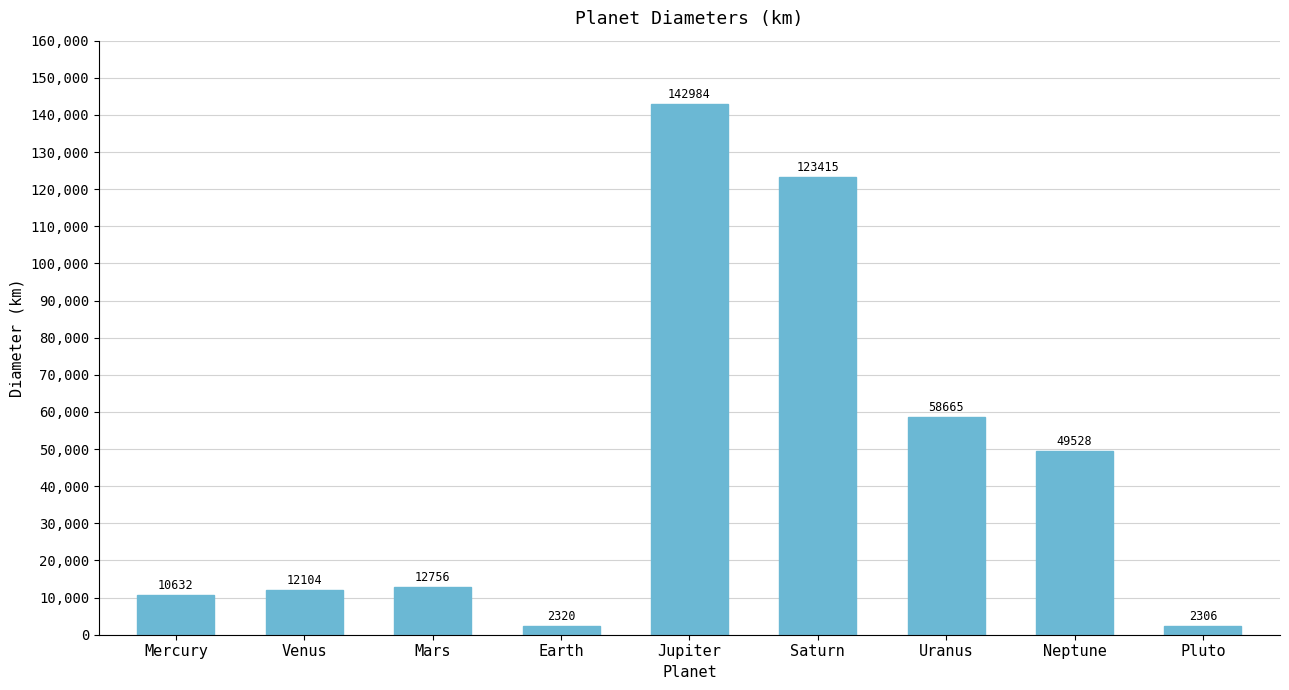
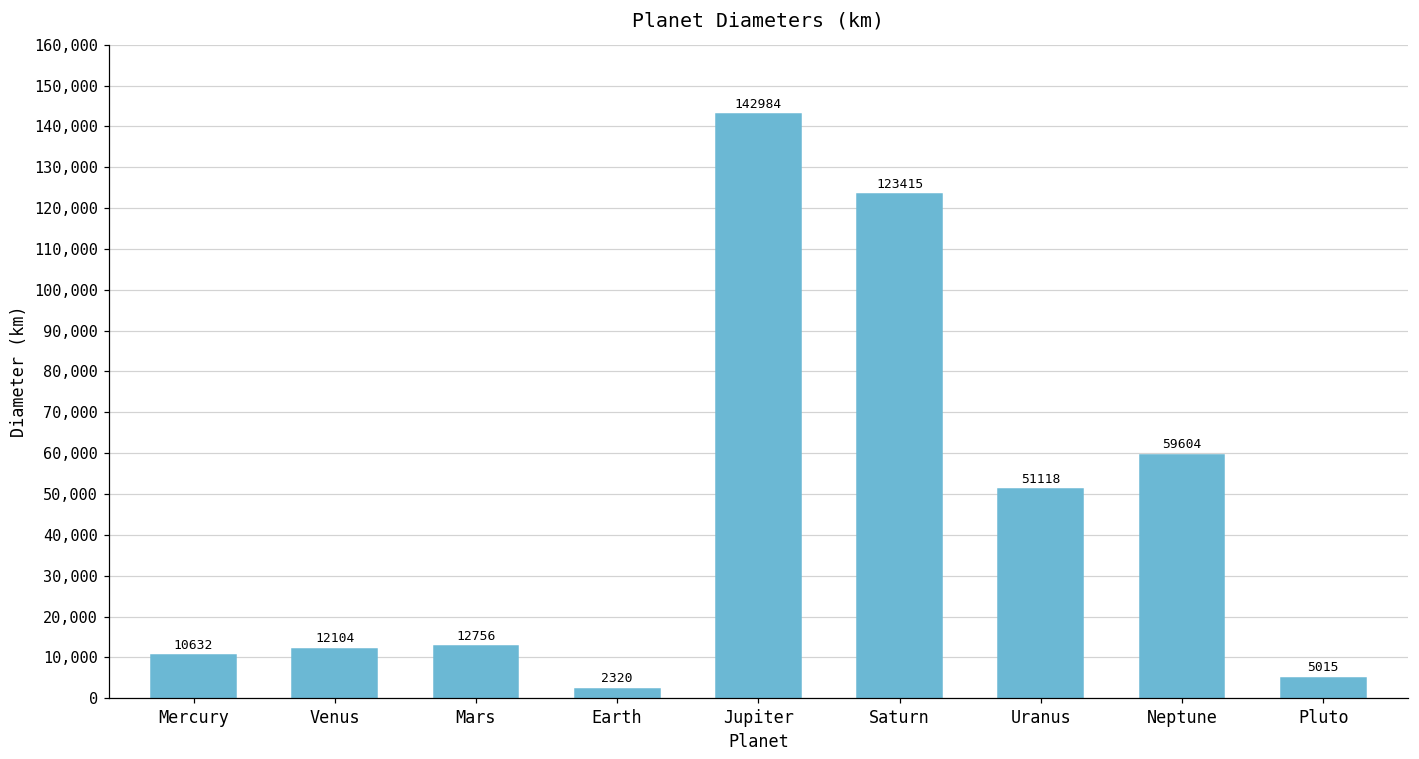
  {
    "Mercury": 10632,
    "Venus": 12104,
    "Mars": 12756,
    "Earth": 2320,
    "Jupiter": 142984,
    "Saturn": 123415,
-   "Uranus": 58665,
-   "Neptune": 49528,
-   "Pluto": 2306
+   "Uranus": 51118,
+   "Neptune": 59604,
+   "Pluto": 5015
  }
